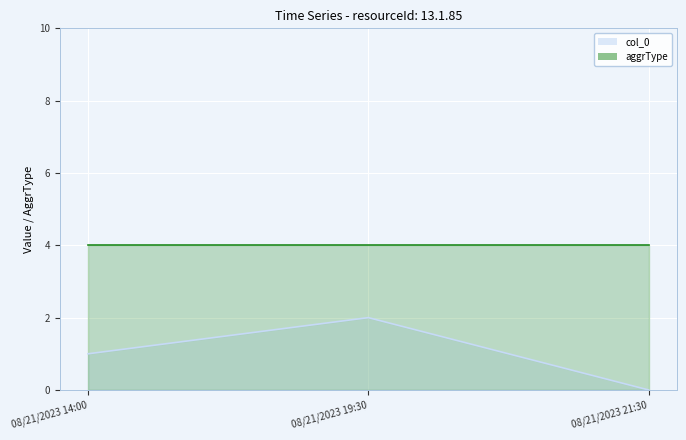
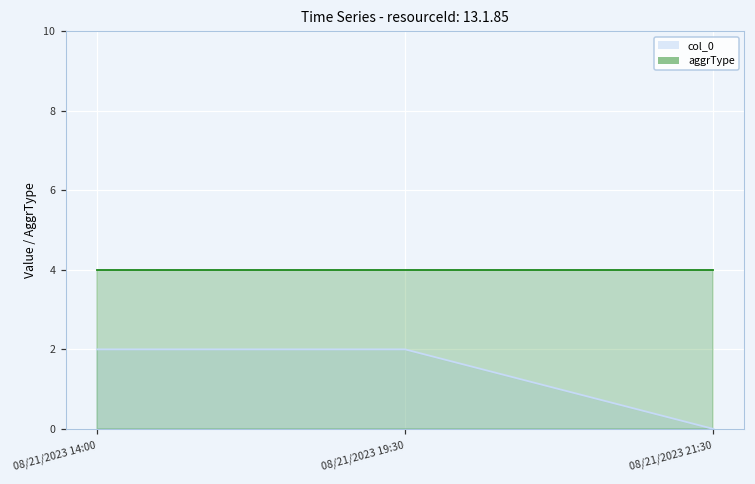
  {
    "col_0": {
-     "08/21/2023 14:00": 1,
+     "08/21/2023 14:00": 2,
      "08/21/2023 19:30": 2,
      "08/21/2023 21:30": 0
    },
    "aggrType": {
      "08/21/2023 14:00": 4,
      "08/21/2023 19:30": 4,
      "08/21/2023 21:30": 4
    }
  }
